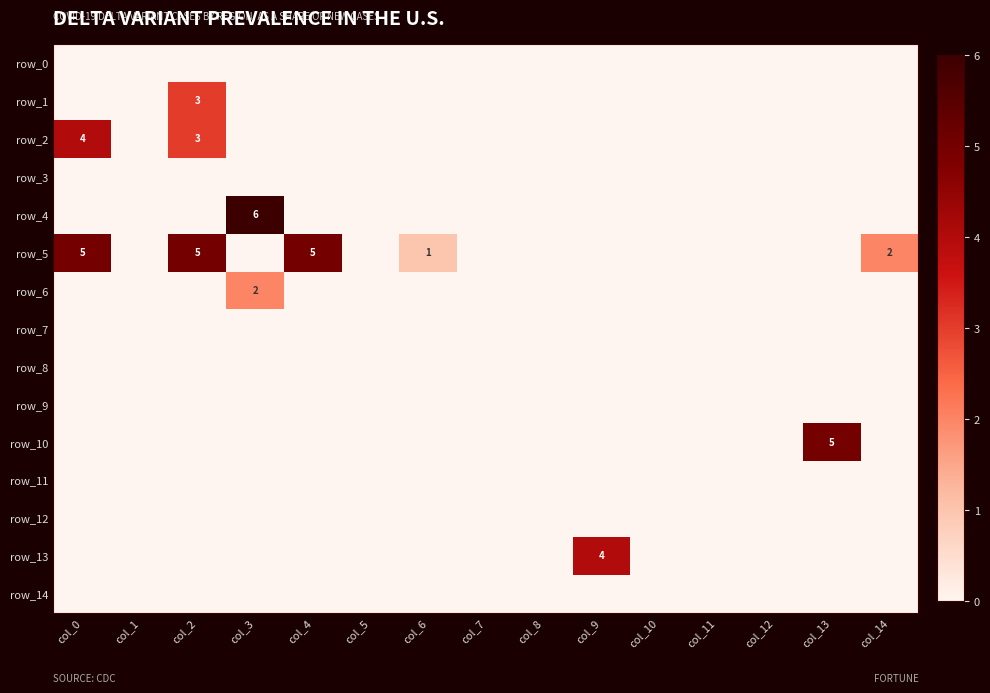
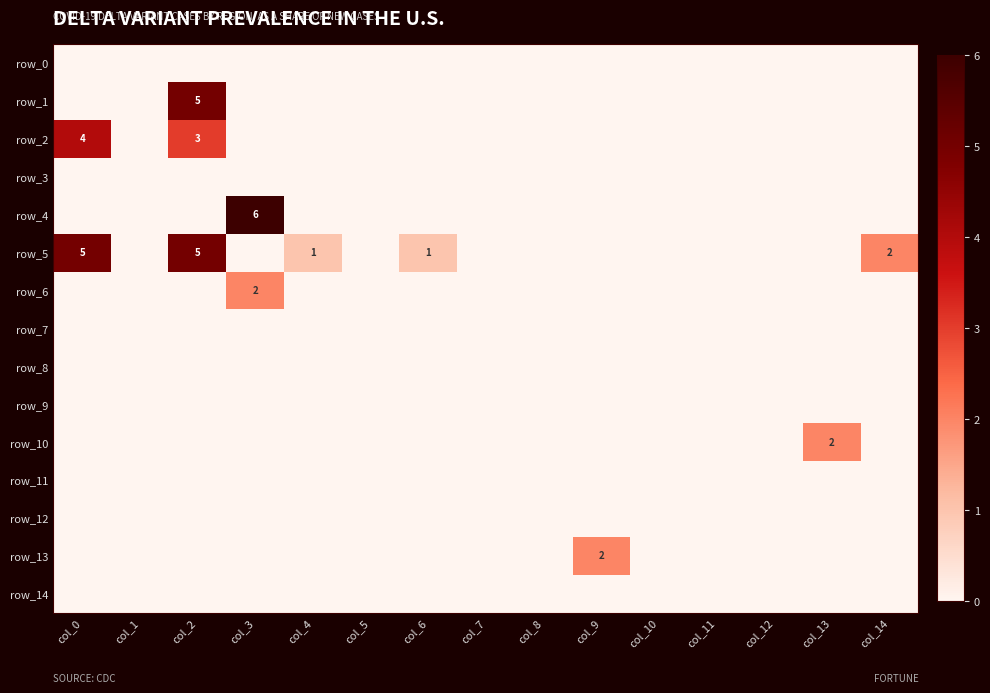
  {
    "row_1": {
-     "col_2": 3
+     "col_2": 5
    },
    "row_2": {
      "col_0": 4,
      "col_2": 3
    },
    "row_4": {
      "col_3": 6
    },
    "row_5": {
      "col_0": 5,
      "col_2": 5,
-     "col_4": 5,
+     "col_4": 1,
      "col_6": 1,
      "col_14": 2
    },
    "row_6": {
      "col_3": 2
    },
    "row_10": {
-     "col_13": 5
+     "col_13": 2
    },
    "row_13": {
-     "col_9": 4
+     "col_9": 2
    }
  }
